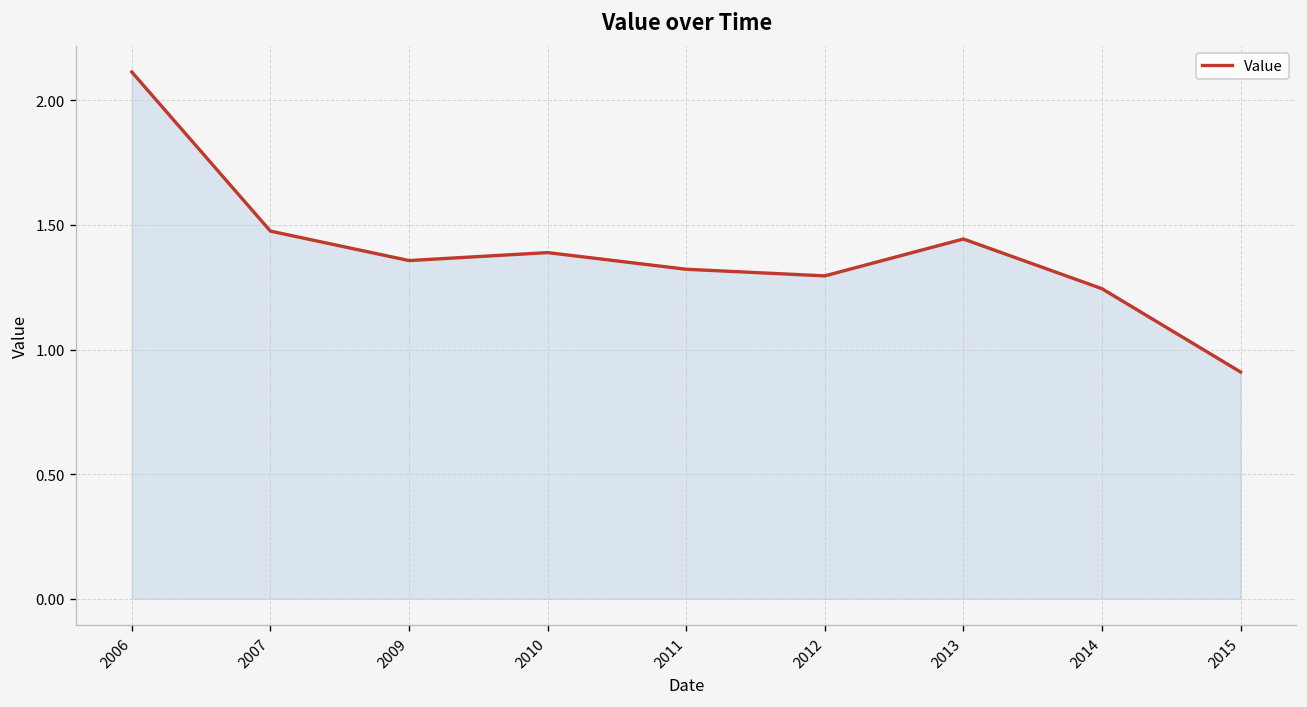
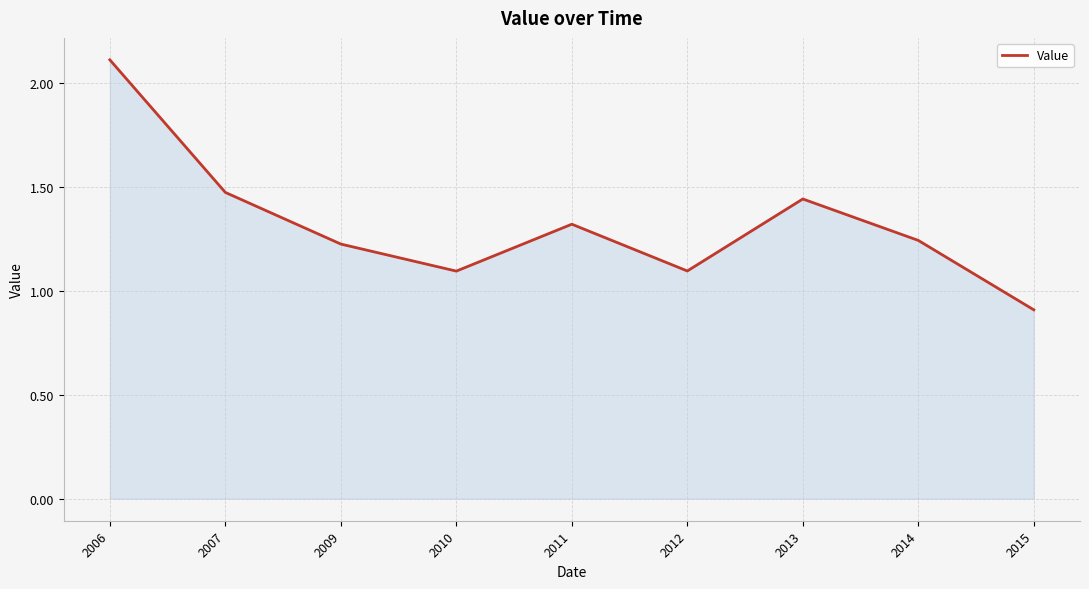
  {
    "2006": 2.11,
    "2007": 1.48,
-   "2009": 1.36,
-   "2010": 1.39,
+   "2009": 1.23,
+   "2010": 1.10,
    "2011": 1.32,
-   "2012": 1.30,
+   "2012": 1.10,
    "2013": 1.44,
    "2014": 1.24,
    "2015": 0.91
  }
